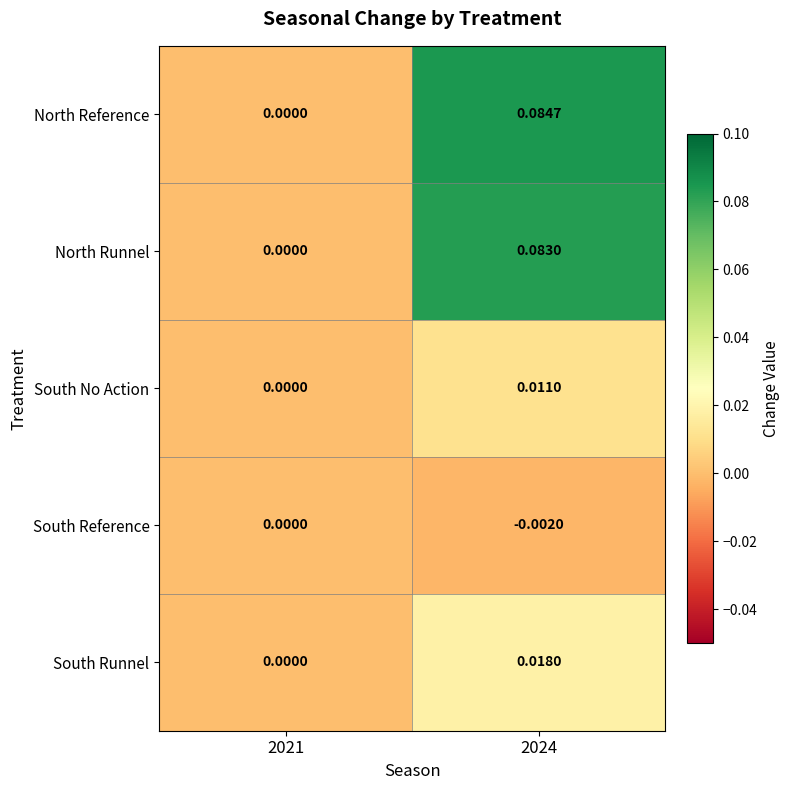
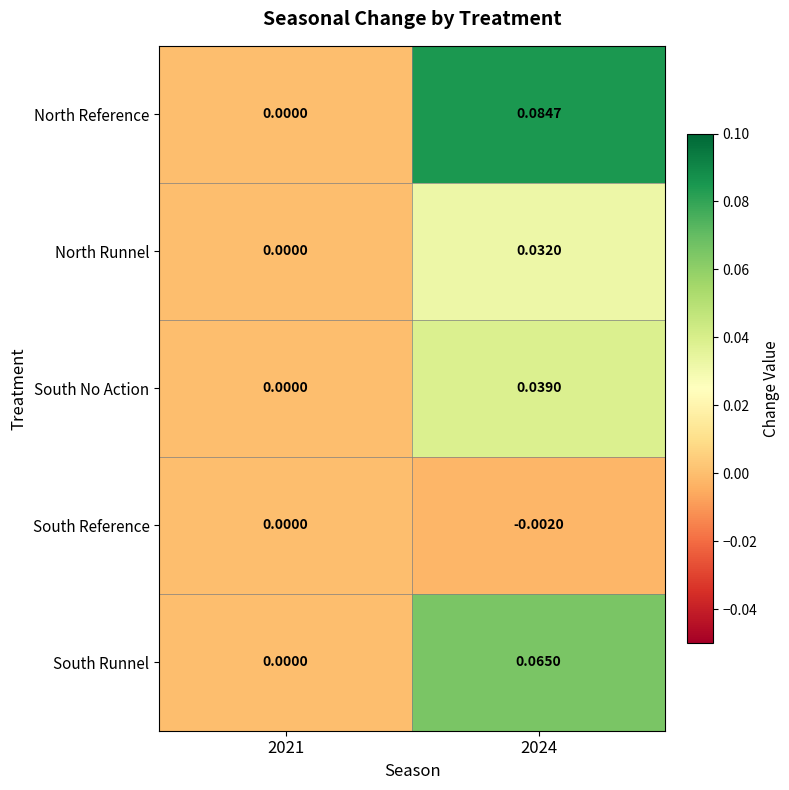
  {
    "North Reference": {
      "2021": 0.0000,
      "2024": 0.0847
    },
    "North Runnel": {
      "2021": 0.0000,
-     "2024": 0.0830
+     "2024": 0.0320
    },
    "South No Action": {
      "2021": 0.0000,
-     "2024": 0.0110
+     "2024": 0.0390
    },
    "South Reference": {
      "2021": 0.0000,
      "2024": -0.0020
    },
    "South Runnel": {
      "2021": 0.0000,
-     "2024": 0.0180
+     "2024": 0.0650
    }
  }
